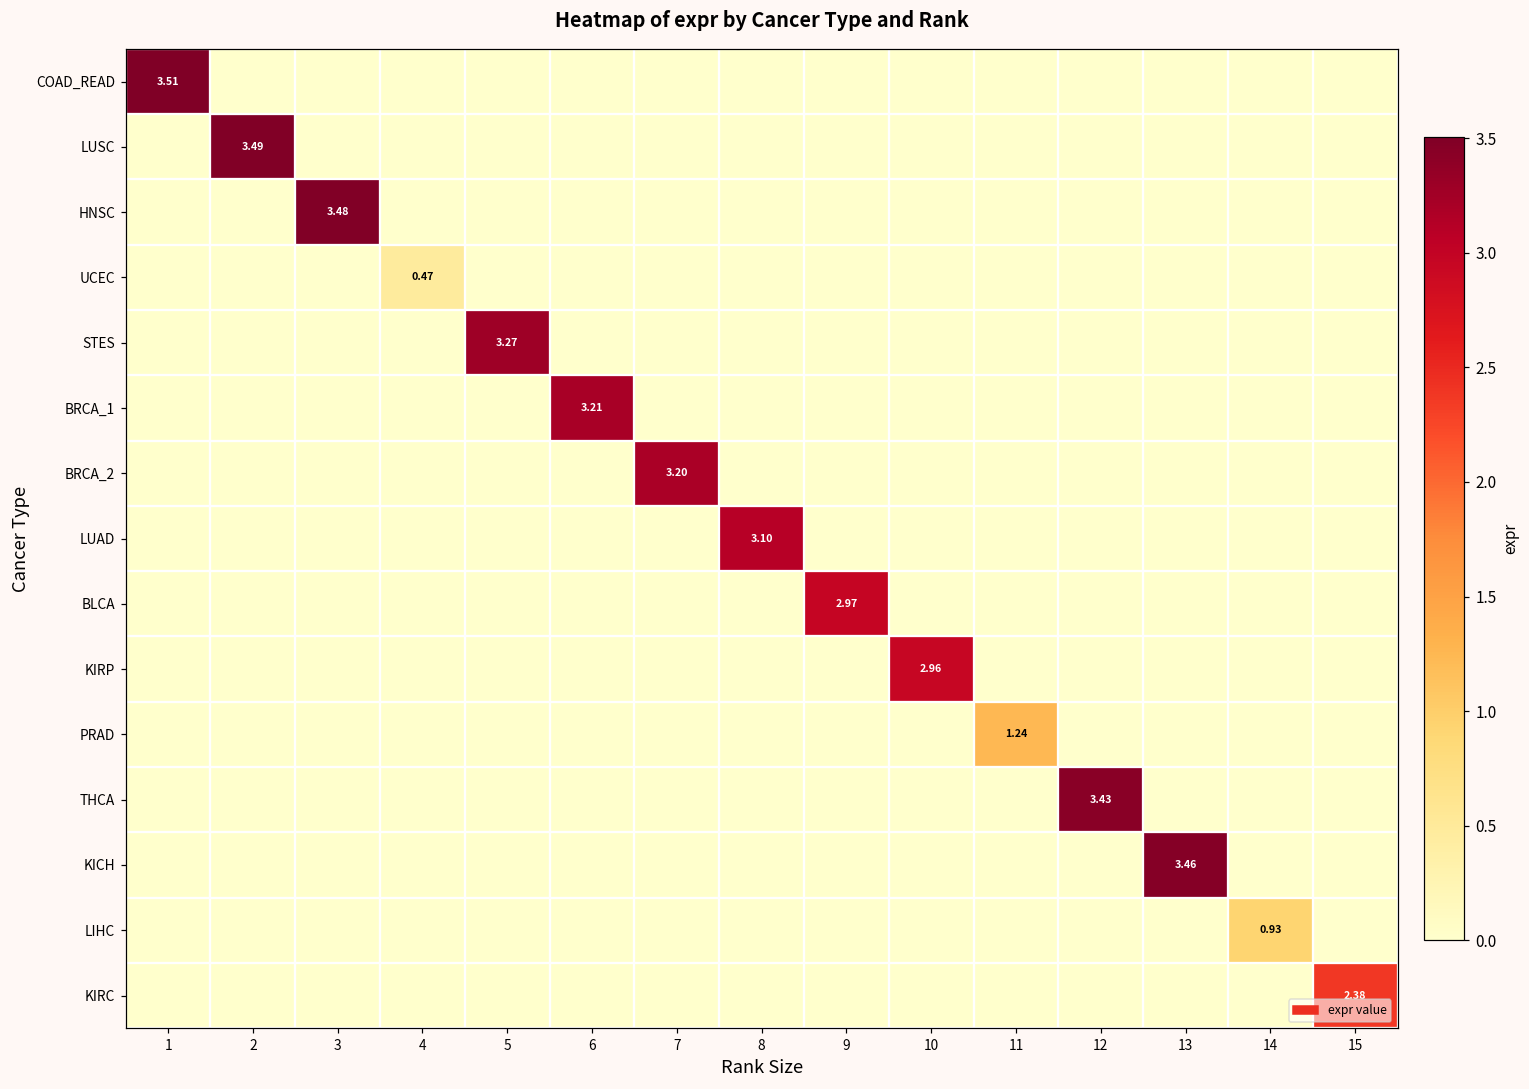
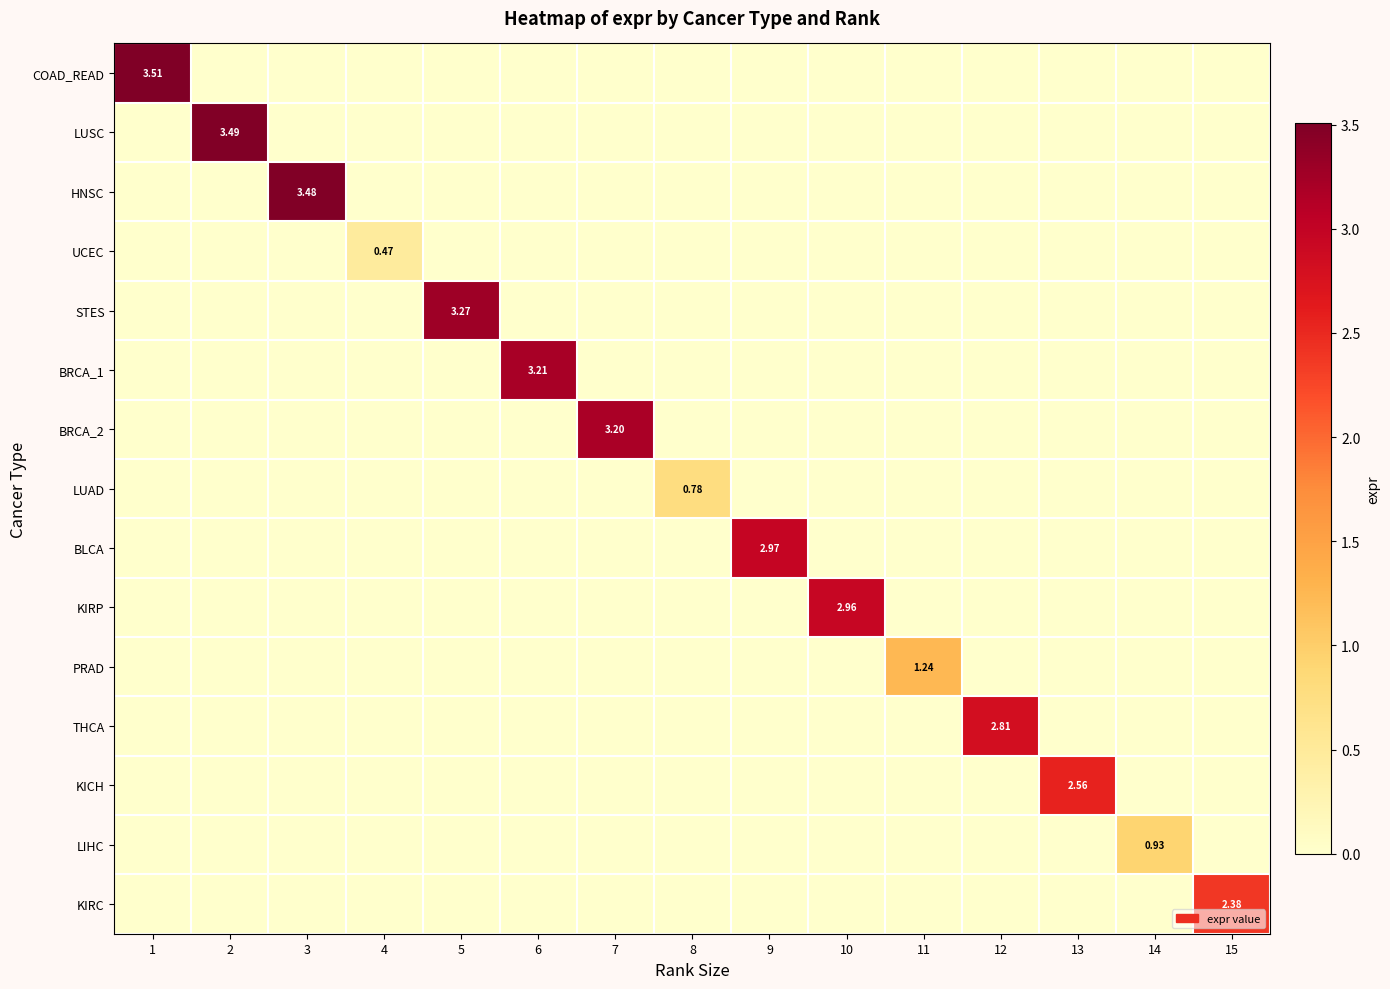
  {
    "COAD_READ": {
      "1": 3.51
    },
    "LUSC": {
      "2": 3.49
    },
    "HNSC": {
      "3": 3.48
    },
    "UCEC": {
      "4": 0.47
    },
    "STES": {
      "5": 3.27
    },
    "BRCA_1": {
      "6": 3.21
    },
    "BRCA_2": {
      "7": 3.20
    },
    "LUAD": {
-     "8": 3.10
+     "8": 0.78
    },
    "BLCA": {
      "9": 2.97
    },
    "KIRP": {
      "10": 2.96
    },
    "PRAD": {
      "11": 1.24
    },
    "THCA": {
-     "12": 3.43
+     "12": 2.81
    },
    "KICH": {
-     "13": 3.46
+     "13": 2.56
    },
    "LIHC": {
      "14": 0.93
    },
    "KIRC": {
      "15": 2.38
    }
  }
